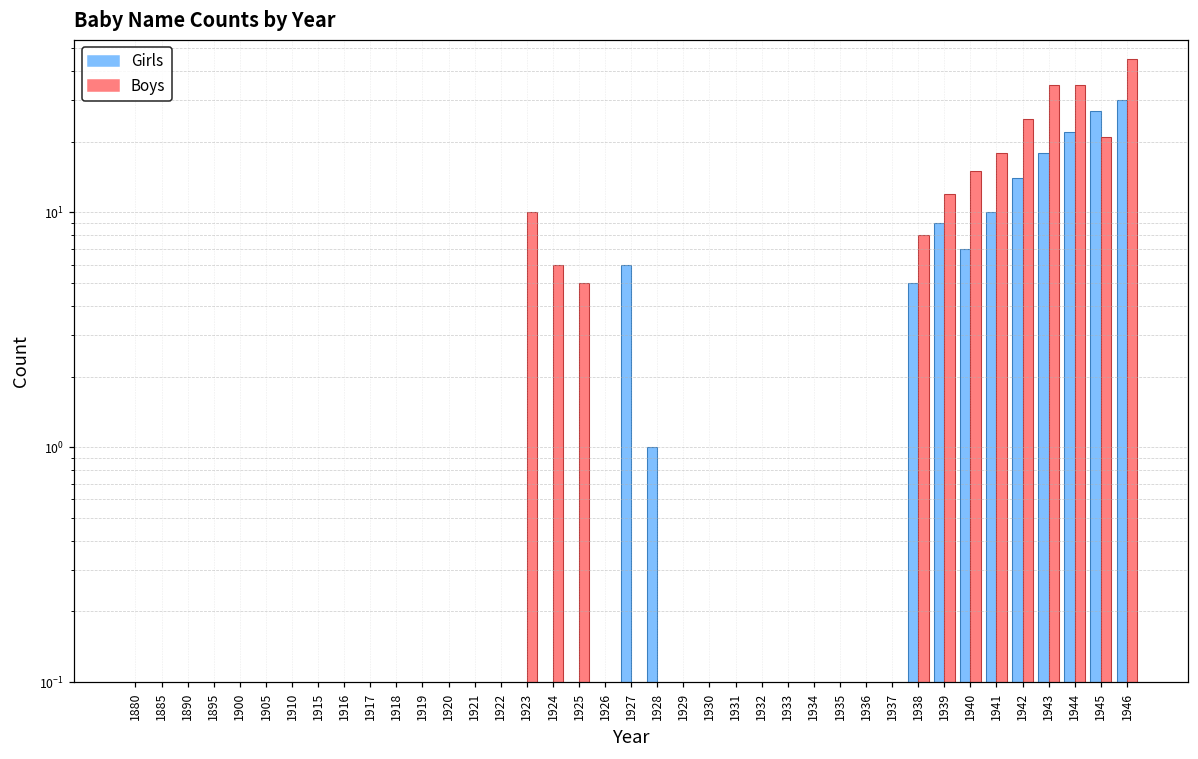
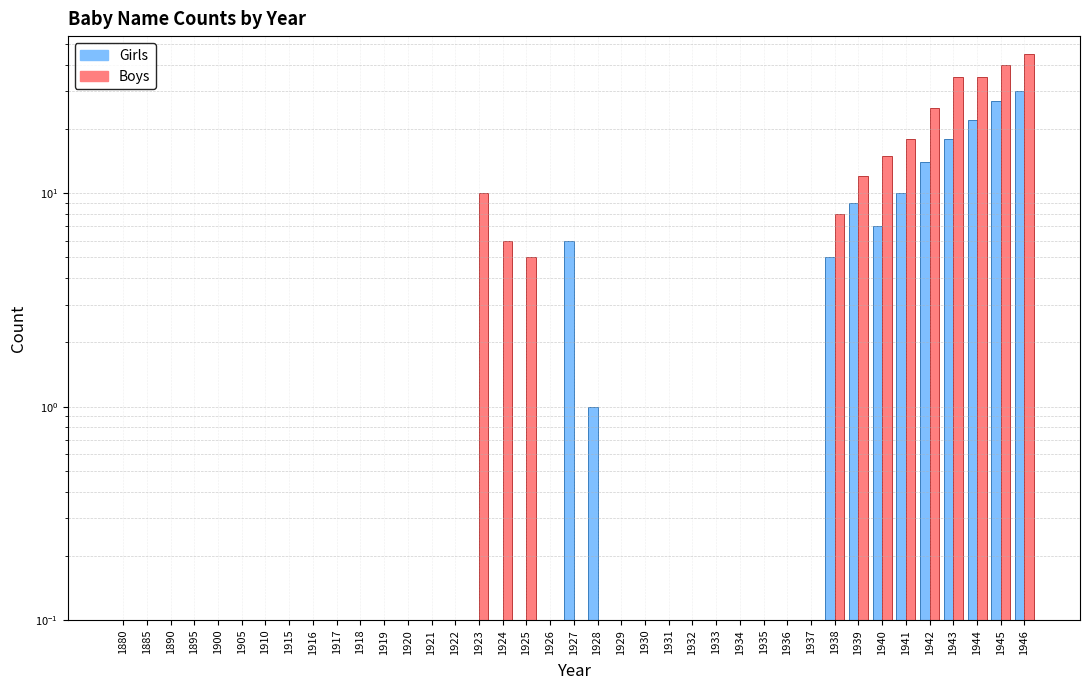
  {
    "Girls": {
      "1927": 6,
      "1928": 1,
      "1938": 5,
      "1939": 9,
      "1940": 7,
      "1941": 10,
      "1942": 14,
      "1943": 18,
      "1944": 22,
      "1945": 27,
      "1946": 30
    },
    "Boys": {
      "1923": 10,
      "1924": 6,
      "1925": 5,
      "1938": 8,
      "1939": 12,
      "1940": 15,
      "1941": 18,
      "1942": 25,
      "1943": 35,
      "1944": 35,
-     "1945": 21,
+     "1945": 40,
      "1946": 45
    }
  }
